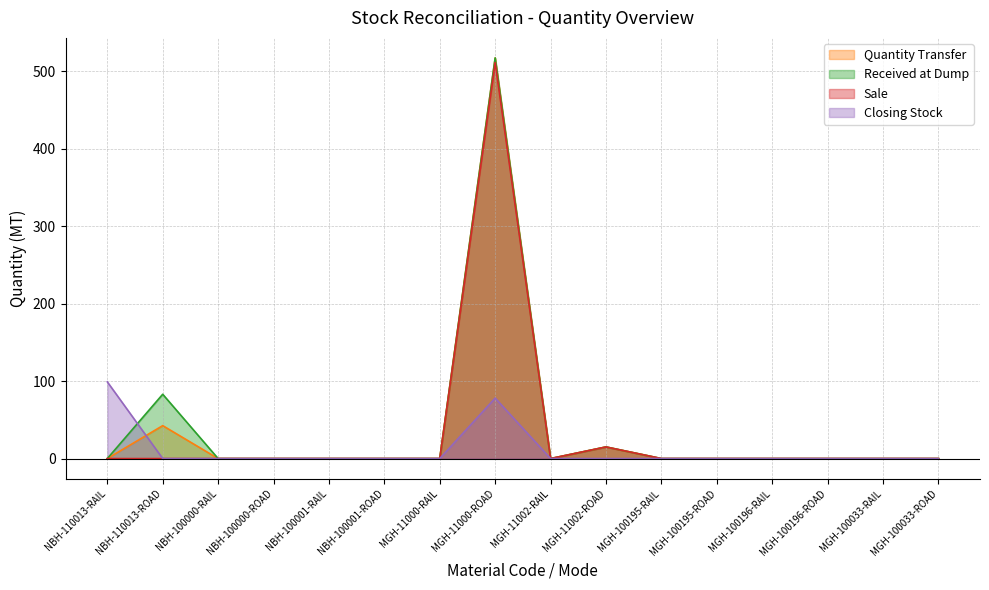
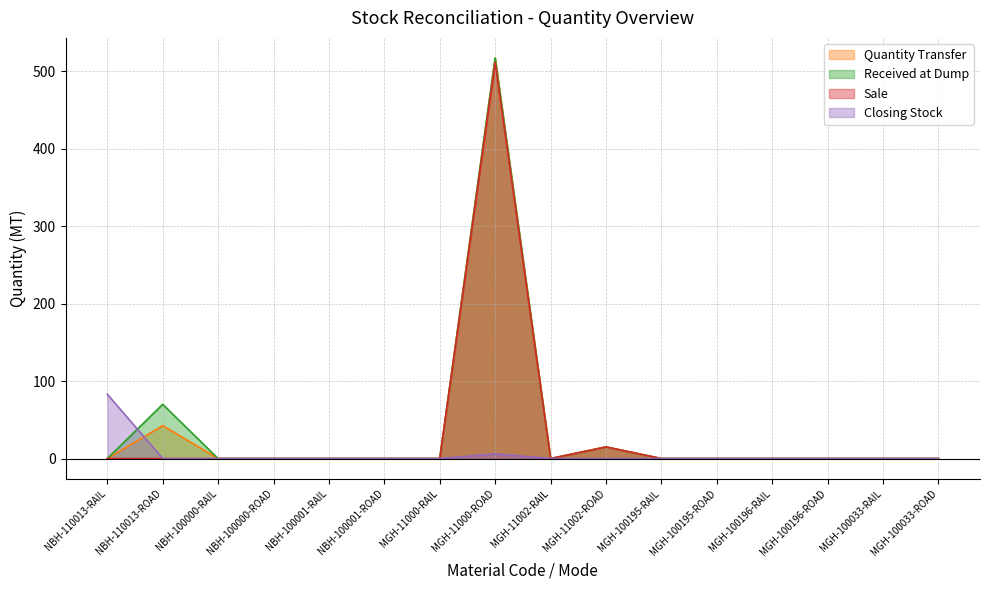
  {
    "Received at Dump": {
-     "NBH-110013-ROAD": 80
+     "NBH-110013-ROAD": 70
    },
    "Closing Stock": {
-     "NBH-110013-RAIL": 100,
-     "MGH-11000-ROAD": 80,
+     "NBH-110013-RAIL": 80,
+     "MGH-11000-ROAD": 10,
      "MGH-11002-ROAD": 0
    }
  }
